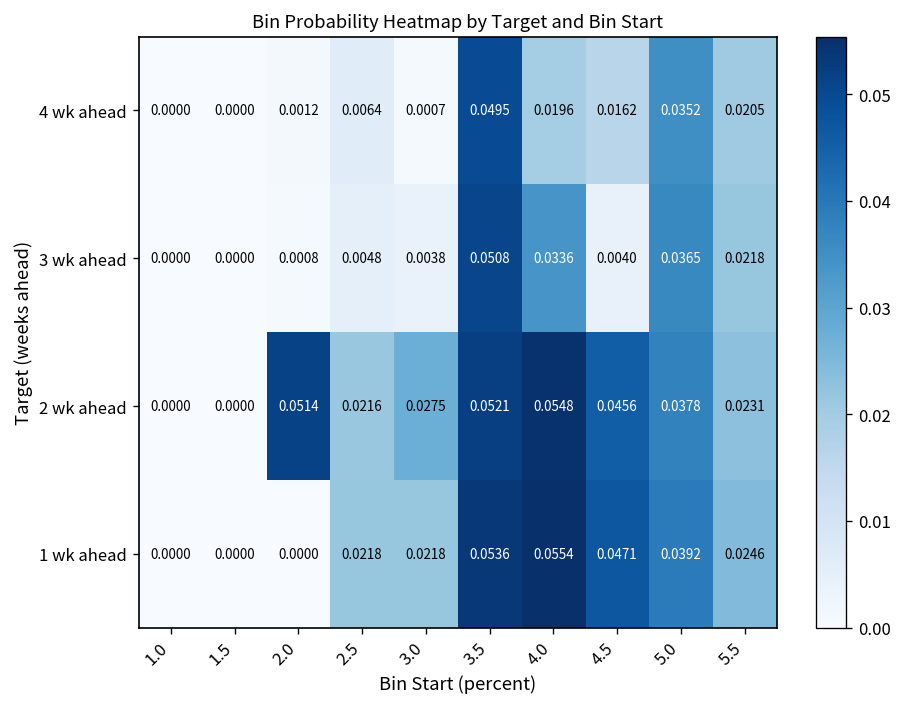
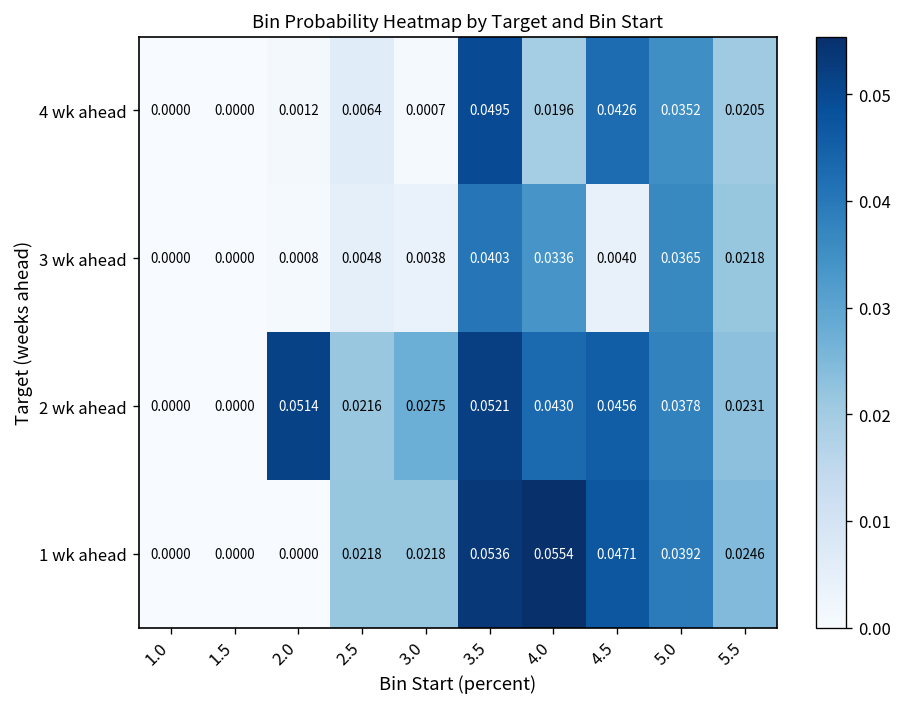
  {
    "4 wk ahead": {
      "1.0": 0.0000,
      "1.5": 0.0000,
      "2.0": 0.0012,
      "2.5": 0.0064,
      "3.0": 0.0007,
      "3.5": 0.0495,
      "4.0": 0.0196,
-     "4.5": 0.0162,
+     "4.5": 0.0426,
      "5.0": 0.0352,
      "5.5": 0.0205
    },
    "3 wk ahead": {
      "1.0": 0.0000,
      "1.5": 0.0000,
      "2.0": 0.0008,
      "2.5": 0.0048,
      "3.0": 0.0038,
-     "3.5": 0.0508,
+     "3.5": 0.0403,
      "4.0": 0.0336,
      "4.5": 0.0040,
      "5.0": 0.0365,
      "5.5": 0.0218
    },
    "2 wk ahead": {
      "1.0": 0.0000,
      "1.5": 0.0000,
      "2.0": 0.0514,
      "2.5": 0.0216,
      "3.0": 0.0275,
      "3.5": 0.0521,
-     "4.0": 0.0548,
+     "4.0": 0.0430,
      "4.5": 0.0456,
      "5.0": 0.0378,
      "5.5": 0.0231
    },
    "1 wk ahead": {
      "1.0": 0.0000,
      "1.5": 0.0000,
      "2.0": 0.0000,
      "2.5": 0.0218,
      "3.0": 0.0218,
      "3.5": 0.0536,
      "4.0": 0.0554,
      "4.5": 0.0471,
      "5.0": 0.0392,
      "5.5": 0.0246
    }
  }
